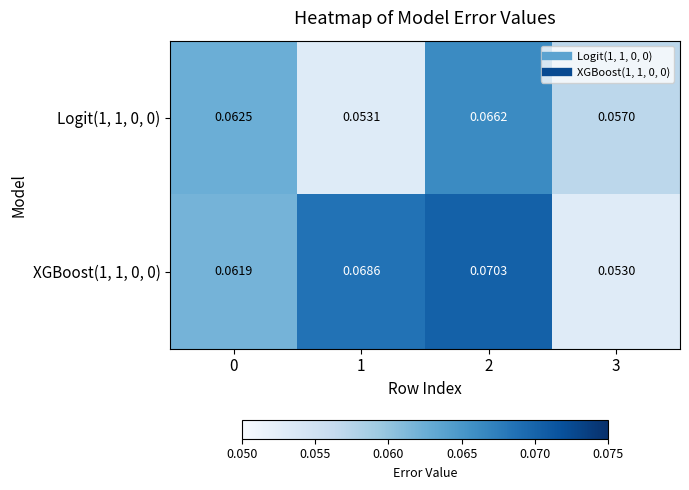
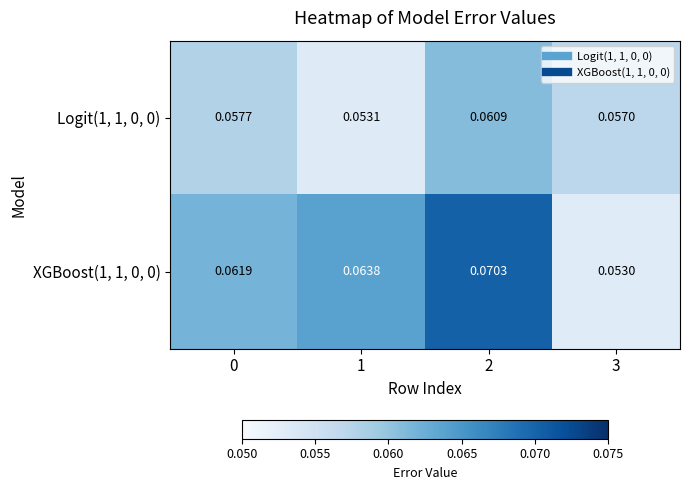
  {
    "Logit(1, 1, 0, 0)": {
-     "0": 0.0625,
+     "0": 0.0577,
      "1": 0.0531,
-     "2": 0.0662,
+     "2": 0.0609,
      "3": 0.0570
    },
    "XGBoost(1, 1, 0, 0)": {
      "0": 0.0619,
-     "1": 0.0686,
+     "1": 0.0638,
      "2": 0.0703,
      "3": 0.0530
    }
  }
